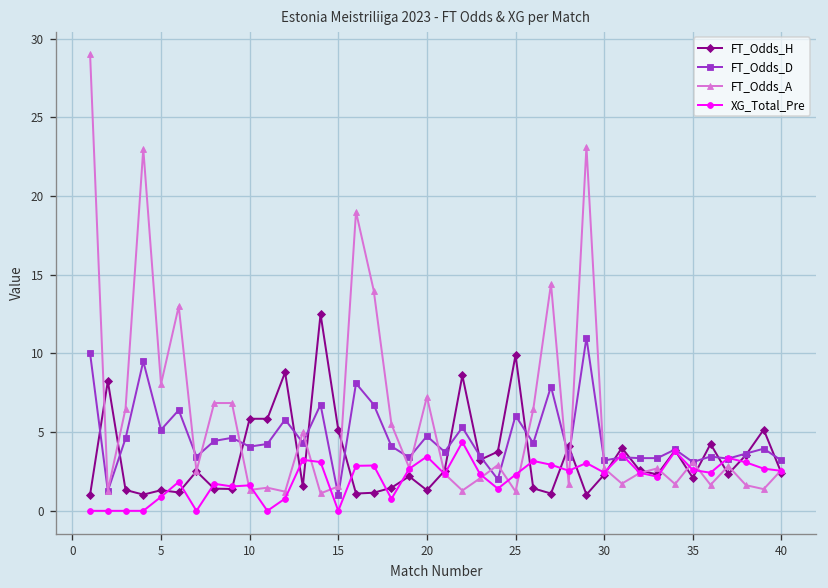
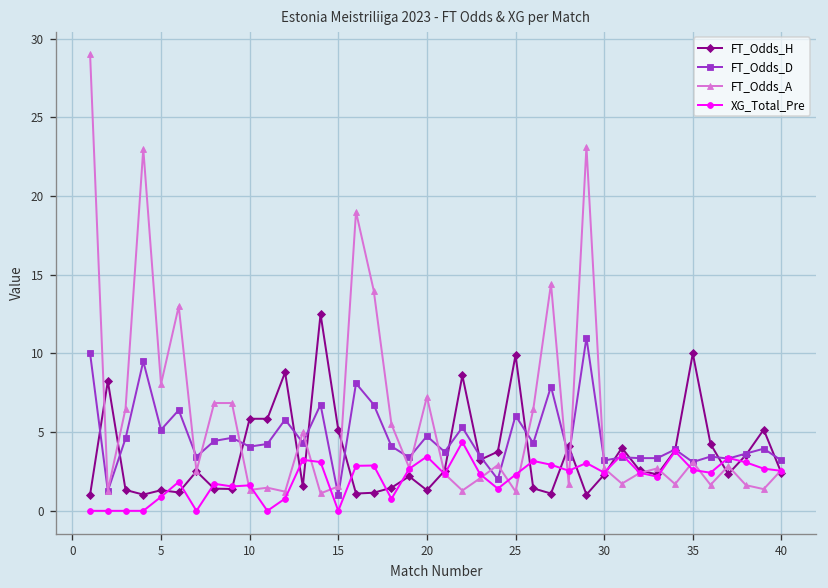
  {
    "FT_Odds_H": {
      "5": 1.3,
      "10": 5.9,
      "15": 5.2,
      "20": 1.3,
      "25": 9.9,
-     "35": 2.1
+     "35": 10.0
    },
    "FT_Odds_D": {
      "5": 5.2,
      "10": 4.1,
      "15": 1.0,
      "20": 4.8,
      "25": 6.1,
      "30": 3.2,
      "40": 3.2
    },
    "FT_Odds_A": {
      "5": 8.1,
      "10": 1.3,
      "15": 1.6,
      "20": 7.3,
      "25": 1.2,
      "30": 2.7
    },
    "XG_Total_Pre": {
      "5": 0.9,
      "10": 1.6,
      "15": 0.0,
      "20": 3.5,
      "25": 2.3,
      "35": 2.6
    }
  }
